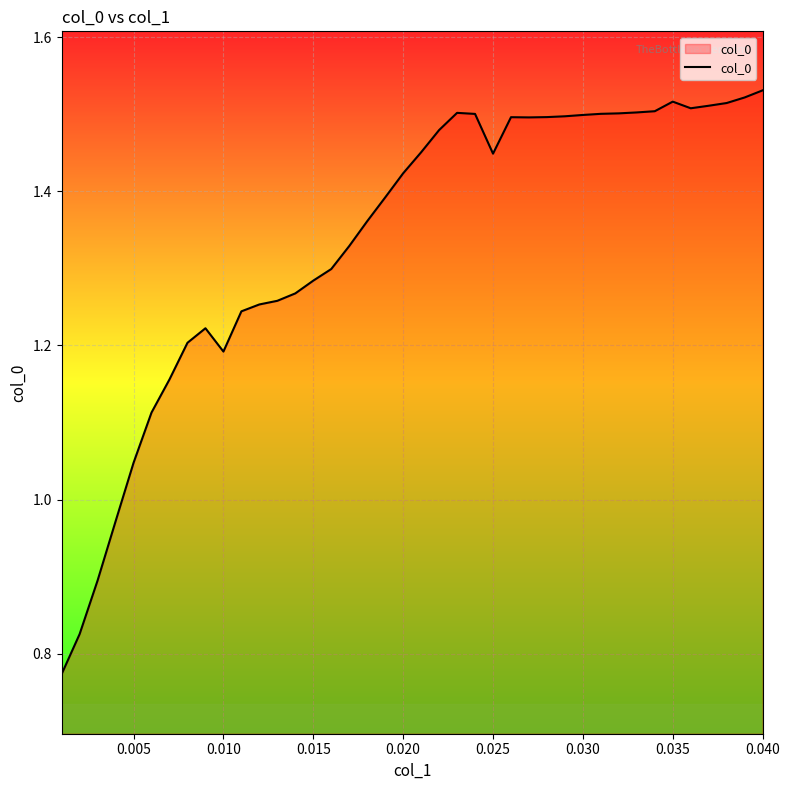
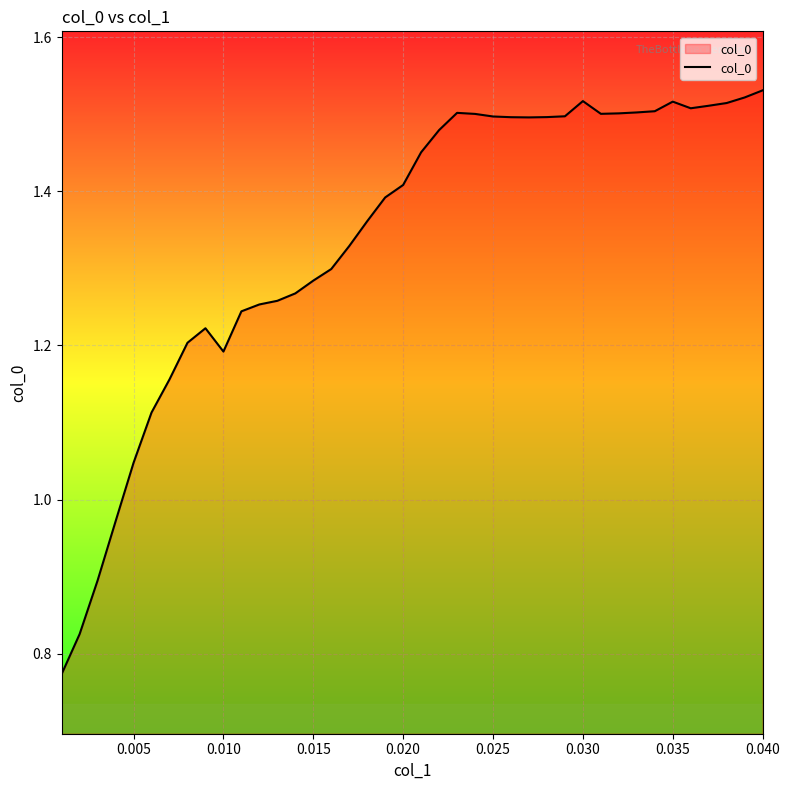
  {
    "0.005": 1.05,
    "0.010": 1.19,
    "0.015": 1.28,
-   "0.020": 1.42,
-   "0.025": 1.45,
-   "0.030": 1.50,
+   "0.020": 1.41,
+   "0.025": 1.50,
+   "0.030": 1.52,
    "0.035": 1.52,
    "0.040": 1.53
  }
